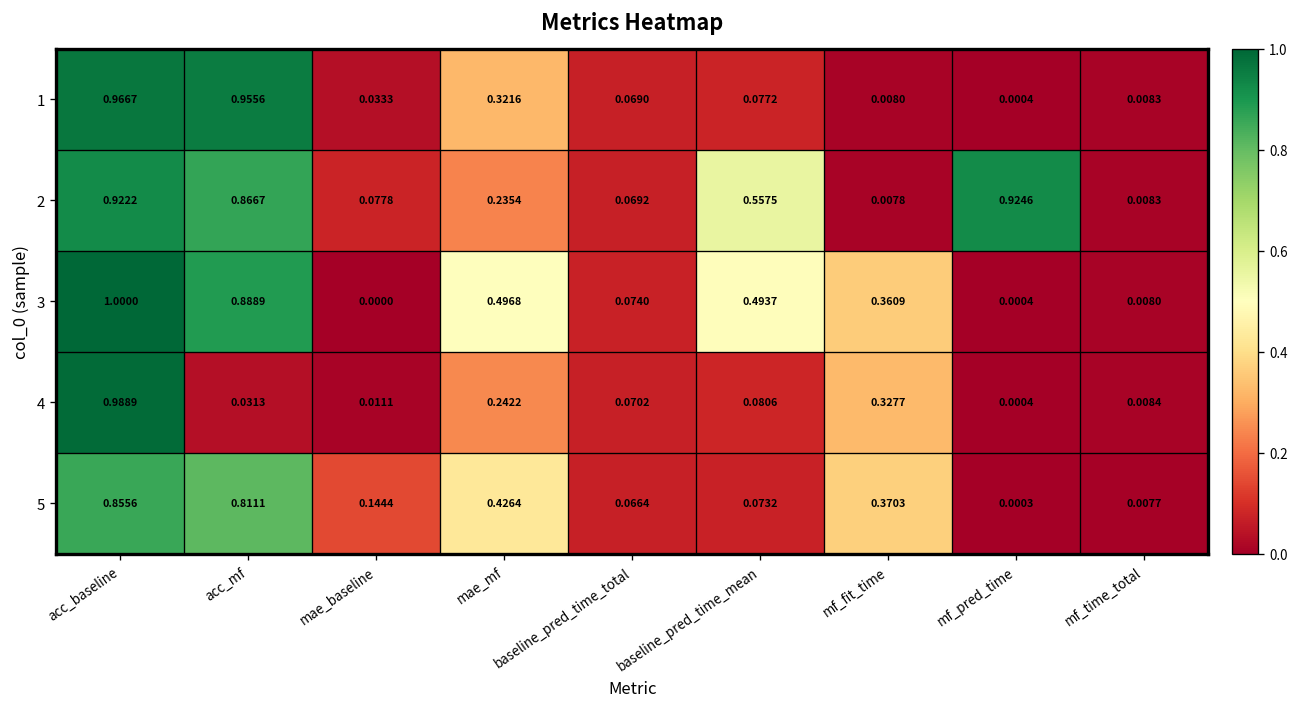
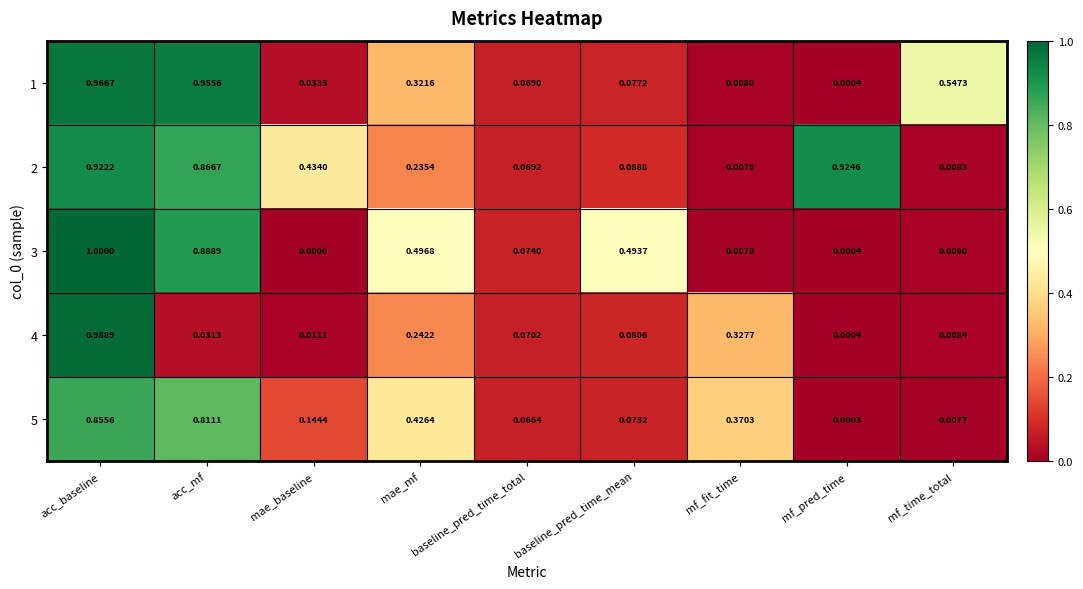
  {
    "1": {
      "acc_baseline": 0.9667,
      "acc_mf": 0.9556,
      "mae_baseline": 0.0333,
      "mae_mf": 0.3216,
      "baseline_pred_time_total": 0.0690,
      "baseline_pred_time_mean": 0.0772,
      "mf_fit_time": 0.0080,
      "mf_pred_time": 0.0004,
-     "mf_time_total": 0.0083
+     "mf_time_total": 0.5473
    },
    "2": {
      "acc_baseline": 0.9222,
      "acc_mf": 0.8667,
-     "mae_baseline": 0.0778,
+     "mae_baseline": 0.4340,
      "mae_mf": 0.2354,
      "baseline_pred_time_total": 0.0692,
-     "baseline_pred_time_mean": 0.5575,
+     "baseline_pred_time_mean": 0.0888,
      "mf_fit_time": 0.0078,
      "mf_pred_time": 0.9246,
      "mf_time_total": 0.0083
    },
    "3": {
      "acc_baseline": 1.0000,
      "acc_mf": 0.8889,
      "mae_baseline": 0.0000,
      "mae_mf": 0.4968,
      "baseline_pred_time_total": 0.0740,
      "baseline_pred_time_mean": 0.4937,
-     "mf_fit_time": 0.3609,
+     "mf_fit_time": 0.0078,
      "mf_pred_time": 0.0004,
      "mf_time_total": 0.0080
    },
    "4": {
      "acc_baseline": 0.9889,
      "acc_mf": 0.0313,
      "mae_baseline": 0.0111,
      "mae_mf": 0.2422,
      "baseline_pred_time_total": 0.0702,
      "baseline_pred_time_mean": 0.0806,
      "mf_fit_time": 0.3277,
      "mf_pred_time": 0.0004,
      "mf_time_total": 0.0084
    },
    "5": {
      "acc_baseline": 0.8556,
      "acc_mf": 0.8111,
      "mae_baseline": 0.1444,
      "mae_mf": 0.4264,
      "baseline_pred_time_total": 0.0664,
      "baseline_pred_time_mean": 0.0732,
      "mf_fit_time": 0.3703,
      "mf_pred_time": 0.0003,
      "mf_time_total": 0.0077
    }
  }
